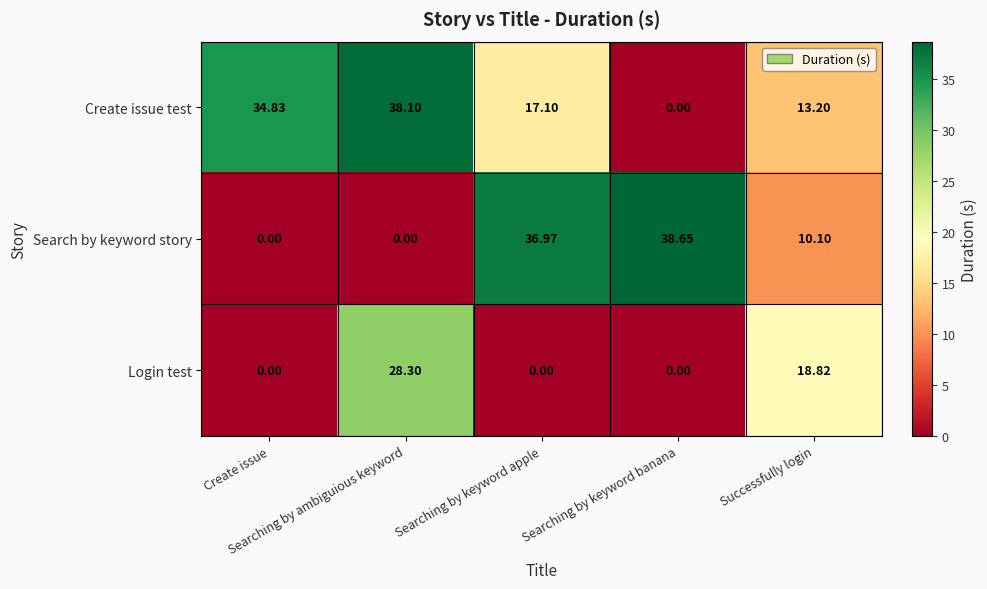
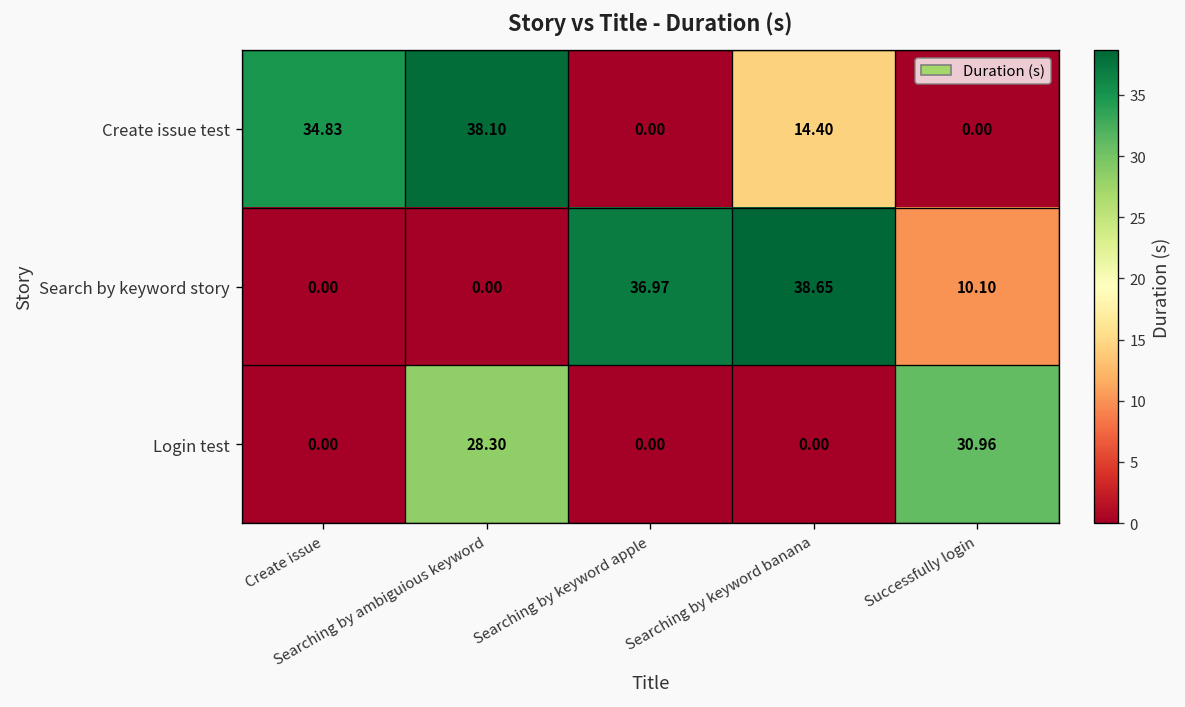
  {
    "Create issue test": {
      "Create issue": 34.83,
      "Searching by ambiguious keyword": 38.10,
-     "Searching by keyword apple": 17.10,
-     "Searching by keyword banana": 0.00,
-     "Successfully login": 13.20
+     "Searching by keyword apple": 0.00,
+     "Searching by keyword banana": 14.40,
+     "Successfully login": 0.00
    },
    "Search by keyword story": {
      "Create issue": 0.00,
      "Searching by ambiguious keyword": 0.00,
      "Searching by keyword apple": 36.97,
      "Searching by keyword banana": 38.65,
      "Successfully login": 10.10
    },
    "Login test": {
      "Create issue": 0.00,
      "Searching by ambiguious keyword": 28.30,
      "Searching by keyword apple": 0.00,
      "Searching by keyword banana": 0.00,
-     "Successfully login": 18.82
+     "Successfully login": 30.96
    }
  }
